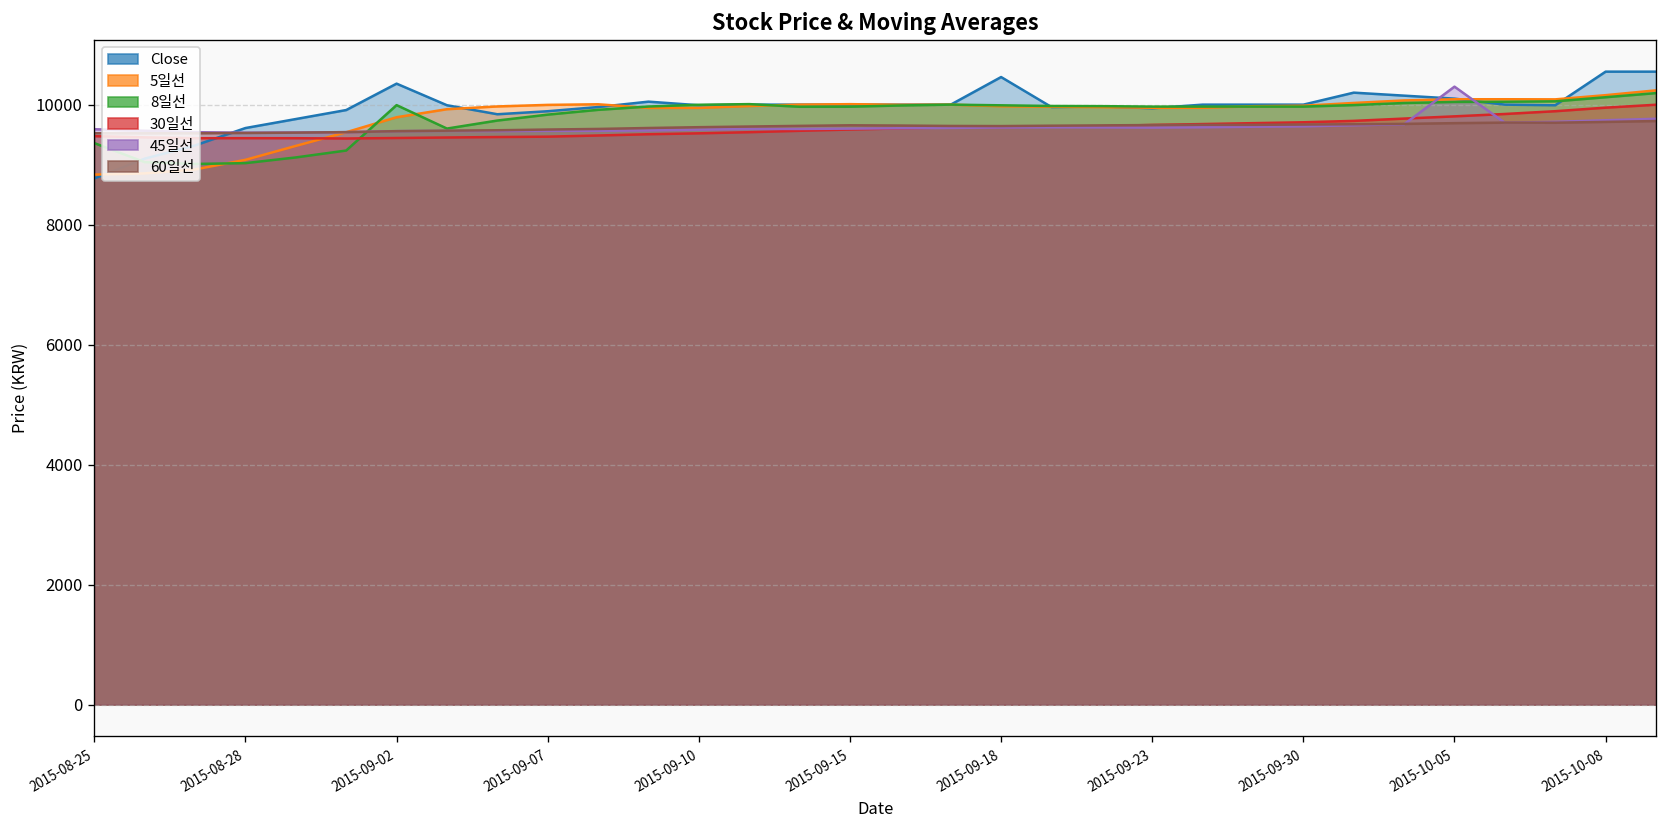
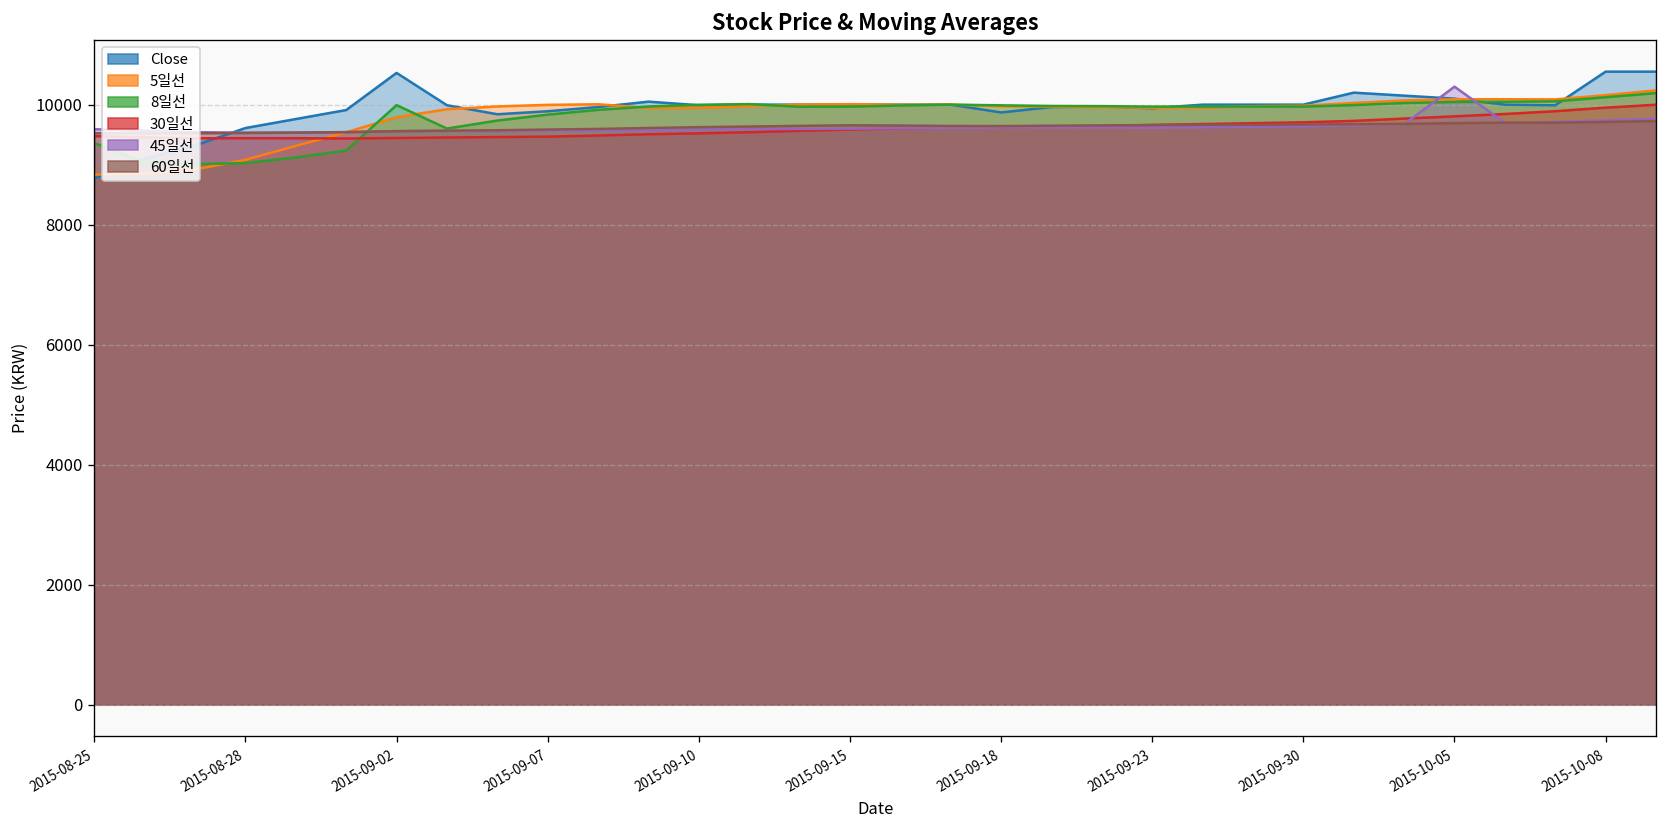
  {
    "Close": {
      "2015-08-25": 8800,
      "2015-08-28": 9600,
-     "2015-09-02": 10400,
+     "2015-09-02": 10500,
      "2015-09-07": 9900,
-     "2015-09-18": 10500,
+     "2015-09-18": 9900,
      "2015-10-08": 10600
    },
    "8일선": {
      "2015-08-25": 9400,
      "2015-08-28": 9000,
      "2015-09-02": 10000,
      "2015-09-07": 9800
    },
    "45일선": {
      "2015-08-25": 9600,
      "2015-10-05": 10300
    }
  }
